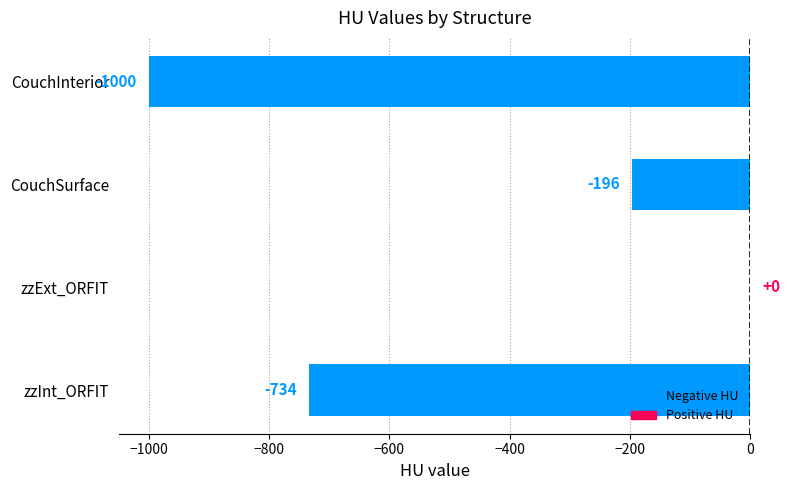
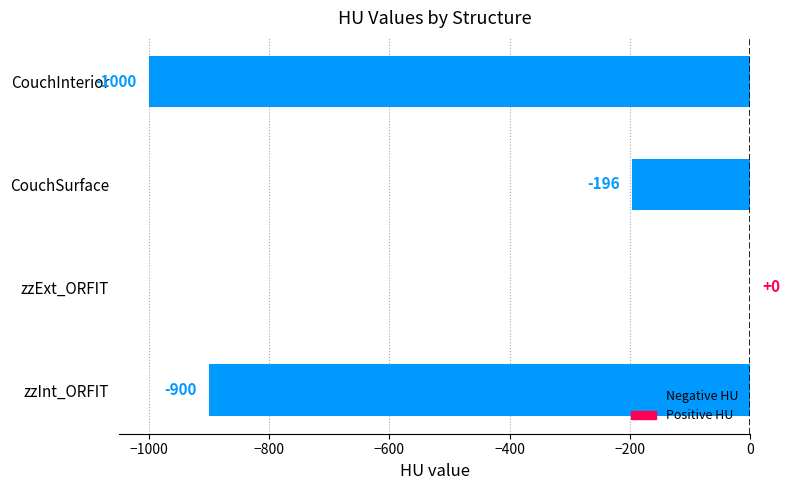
  {
    "CouchInterior": "-1000",
    "CouchSurface": "-196",
    "zzExt_ORFIT": "+0",
-   "zzInt_ORFIT": "-734"
+   "zzInt_ORFIT": "-900"
  }
